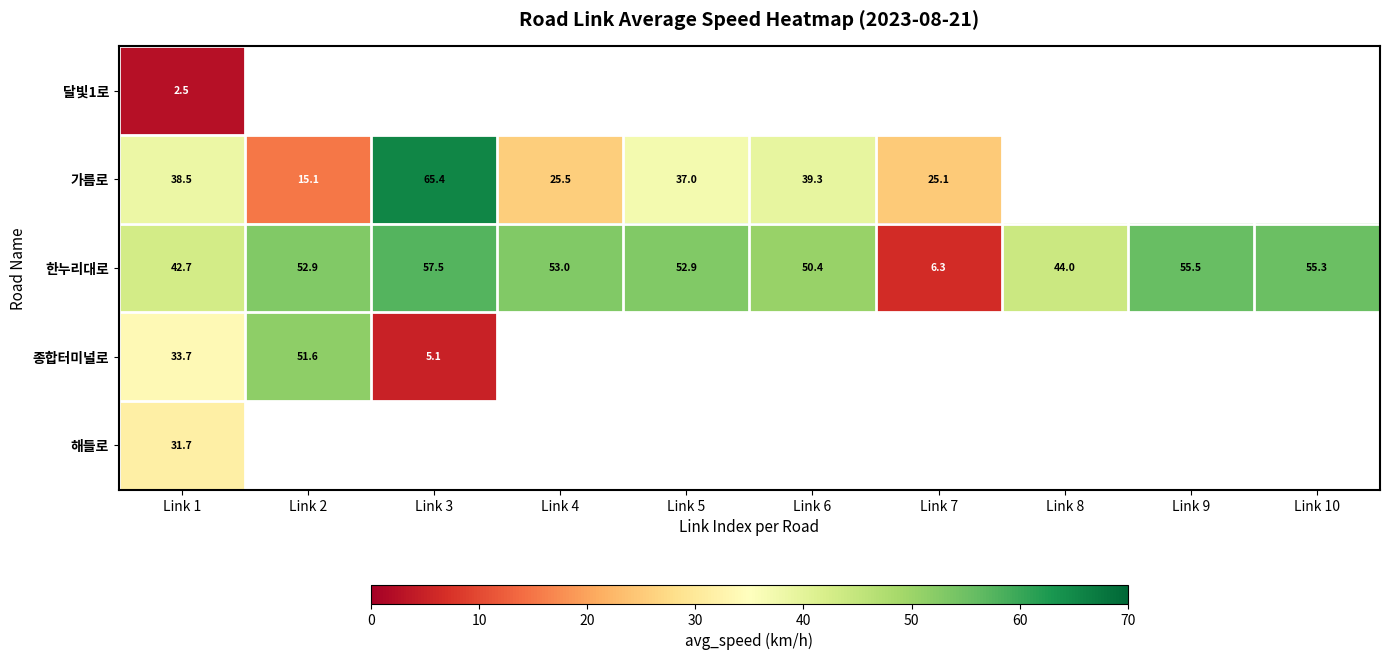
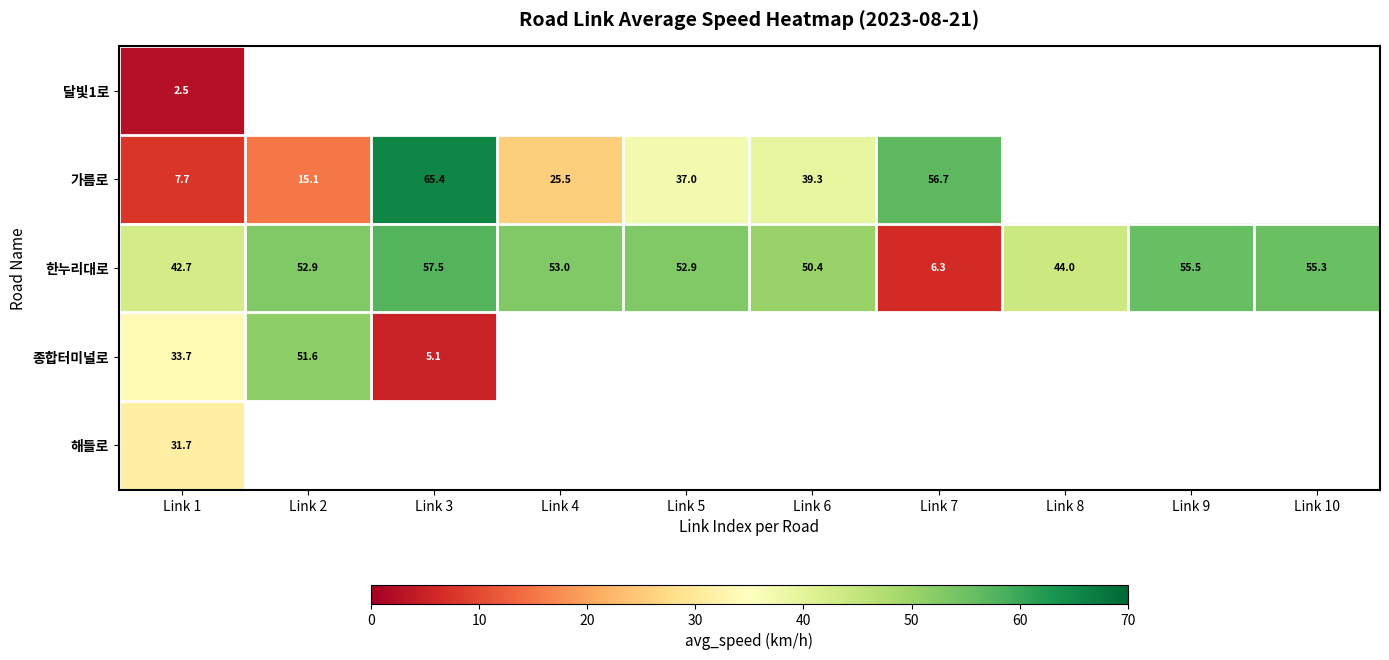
  {
    "달빛1로": {
      "Link 1": 2.5
    },
    "가름로": {
-     "Link 1": 38.5,
+     "Link 1": 7.7,
      "Link 2": 15.1,
      "Link 3": 65.4,
      "Link 4": 25.5,
      "Link 5": 37.0,
      "Link 6": 39.3,
-     "Link 7": 25.1
+     "Link 7": 56.7
    },
    "한누리대로": {
      "Link 1": 42.7,
      "Link 2": 52.9,
      "Link 3": 57.5,
      "Link 4": 53.0,
      "Link 5": 52.9,
      "Link 6": 50.4,
      "Link 7": 6.3,
      "Link 8": 44.0,
      "Link 9": 55.5,
      "Link 10": 55.3
    },
    "종합터미널로": {
      "Link 1": 33.7,
      "Link 2": 51.6,
      "Link 3": 5.1
    },
    "해들로": {
      "Link 1": 31.7
    }
  }
